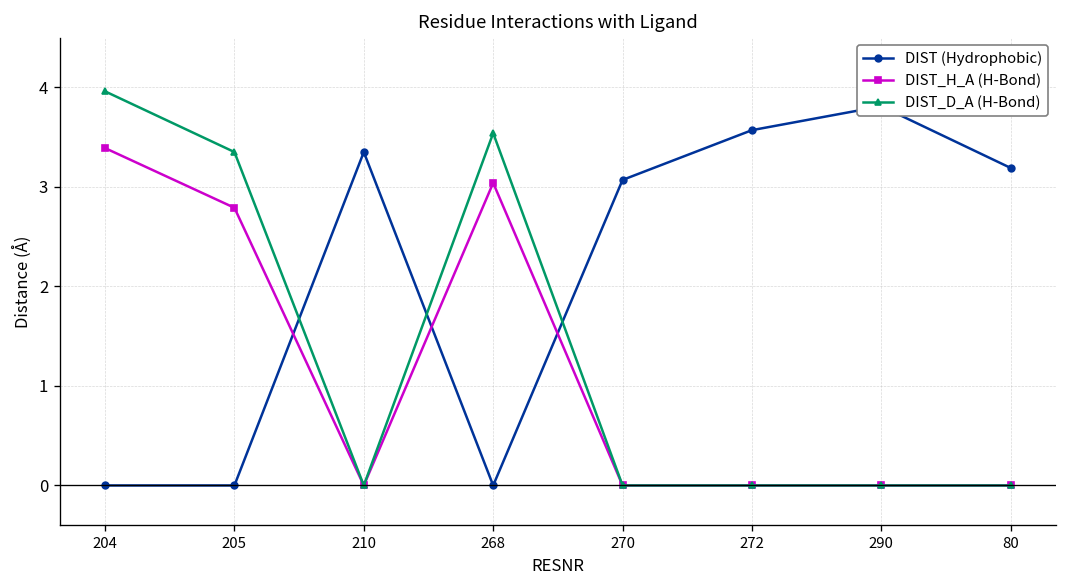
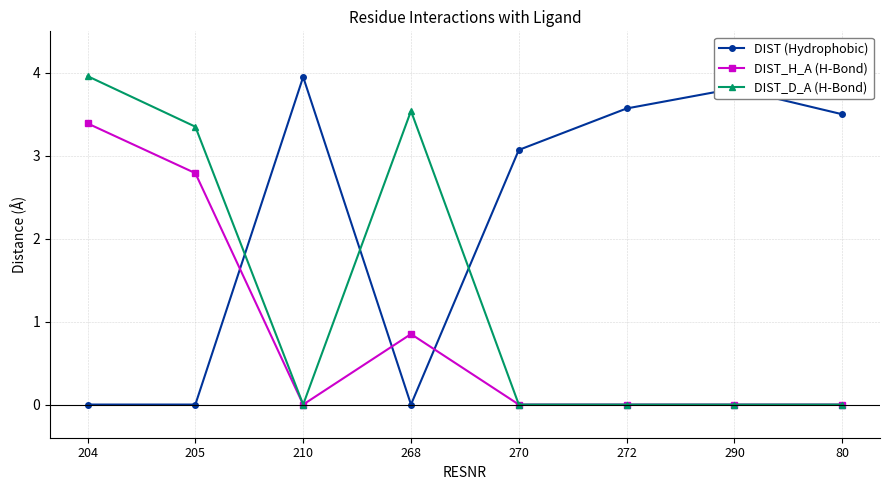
  {
    "DIST (Hydrophobic)": {
      "204": 0.0,
      "205": 0.0,
-     "210": 3.4,
+     "210": 4.0,
      "268": 0.0,
      "270": 3.1,
      "272": 3.6,
-     "80": 3.2
+     "80": 3.5
    },
    "DIST_H_A (H-Bond)": {
      "204": 3.4,
      "205": 2.8,
-     "268": 3.0
+     "268": 0.9
    },
    "DIST_D_A (H-Bond)": {
      "204": 4.0,
      "205": 3.4,
      "268": 3.5
    }
  }
